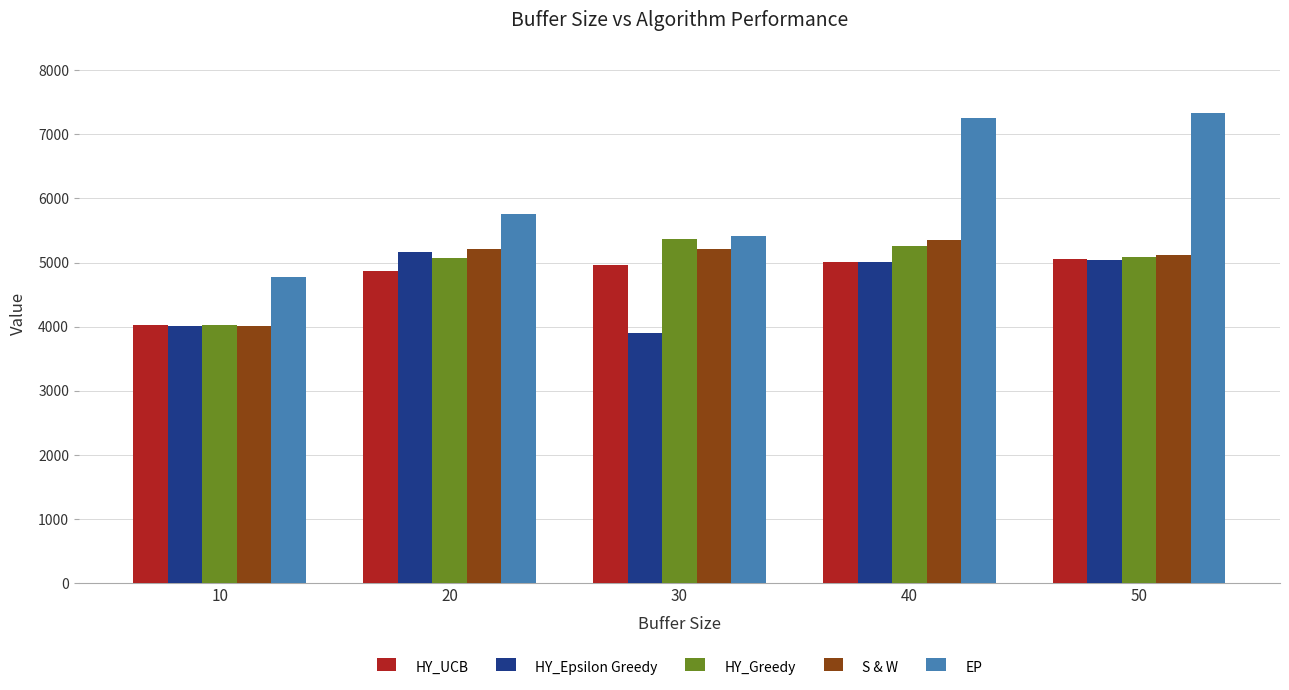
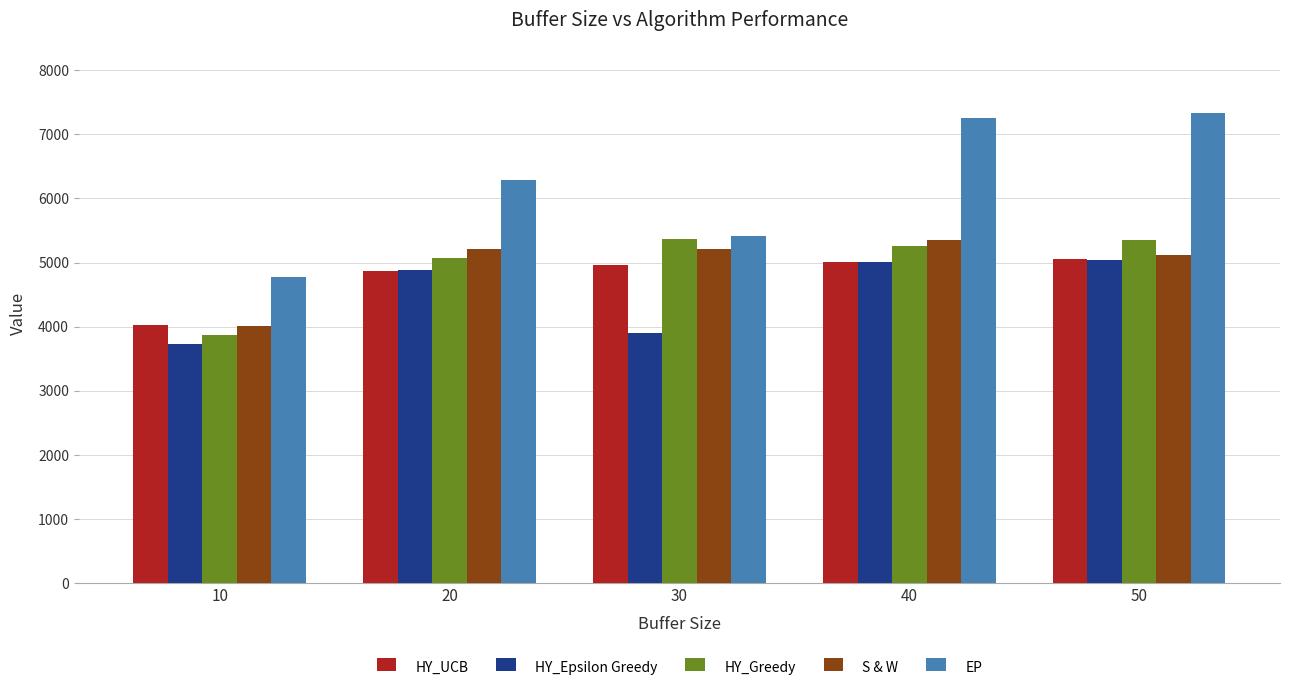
  {
    "HY_Epsilon Greedy": {
-     "10": 4000,
-     "20": 5200,
+     "10": 3700,
+     "20": 4900,
      "30": 3900,
      "40": 5000,
      "50": 5000
    },
    "HY_Greedy": {
-     "10": 4000,
+     "10": 3900,
      "20": 5100,
      "30": 5400,
      "40": 5300,
-     "50": 5100
+     "50": 5400
    },
    "EP": {
      "10": 4800,
-     "20": 5800,
+     "20": 6300,
      "30": 5400,
      "40": 7300,
      "50": 7300
    }
  }
